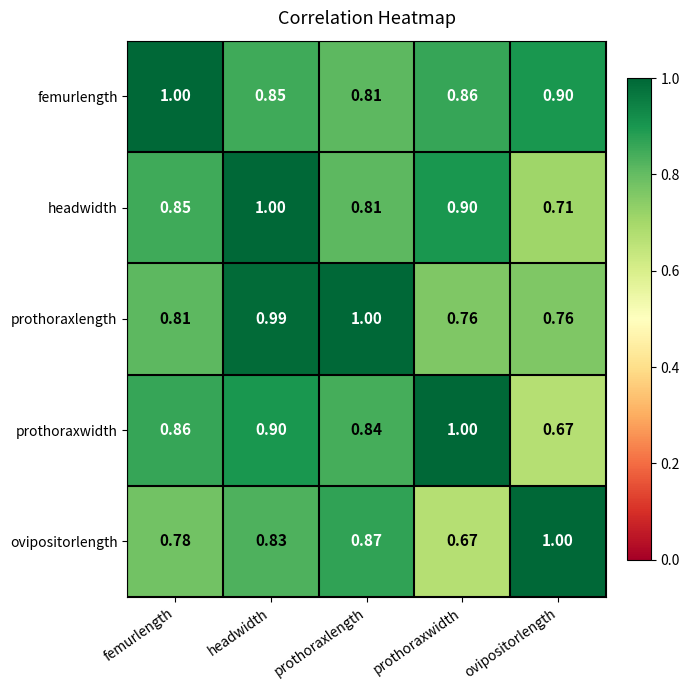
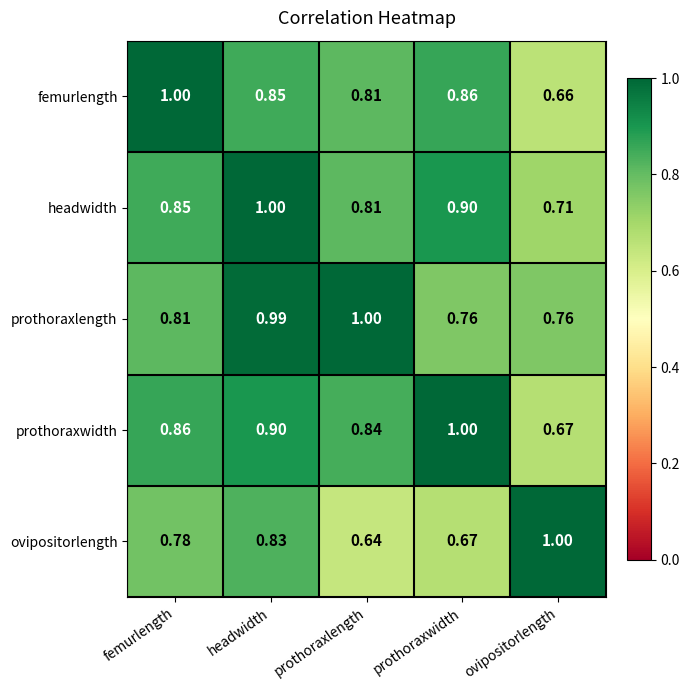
  {
    "femurlength": {
      "femurlength": 1.00,
      "headwidth": 0.85,
      "prothoraxlength": 0.81,
      "prothoraxwidth": 0.86,
-     "ovipositorlength": 0.90
+     "ovipositorlength": 0.66
    },
    "headwidth": {
      "femurlength": 0.85,
      "headwidth": 1.00,
      "prothoraxlength": 0.81,
      "prothoraxwidth": 0.90,
      "ovipositorlength": 0.71
    },
    "prothoraxlength": {
      "femurlength": 0.81,
      "headwidth": 0.99,
      "prothoraxlength": 1.00,
      "prothoraxwidth": 0.76,
      "ovipositorlength": 0.76
    },
    "prothoraxwidth": {
      "femurlength": 0.86,
      "headwidth": 0.90,
      "prothoraxlength": 0.84,
      "prothoraxwidth": 1.00,
      "ovipositorlength": 0.67
    },
    "ovipositorlength": {
      "femurlength": 0.78,
      "headwidth": 0.83,
-     "prothoraxlength": 0.87,
+     "prothoraxlength": 0.64,
      "prothoraxwidth": 0.67,
      "ovipositorlength": 1.00
    }
  }
